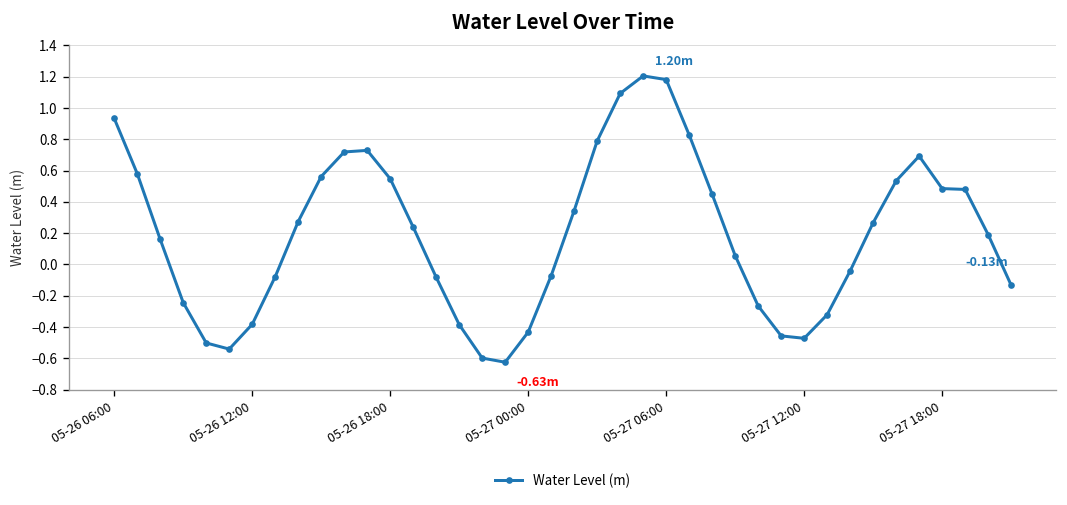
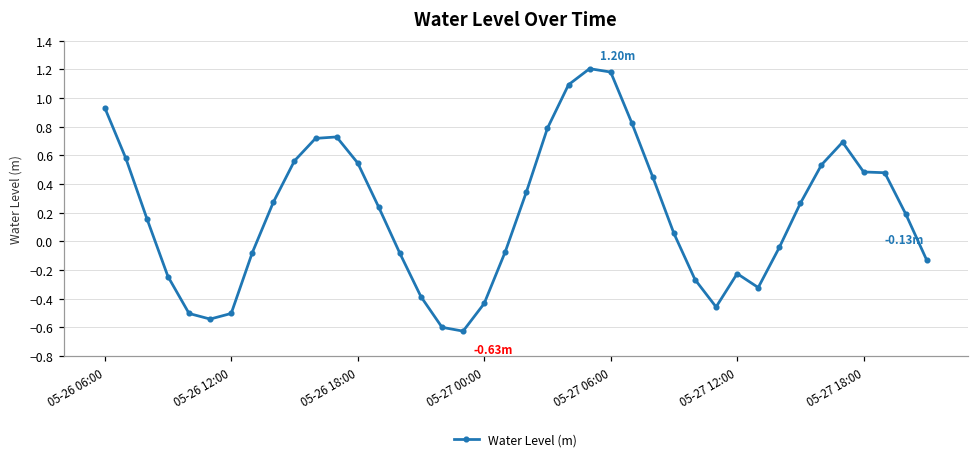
  {
    "05-26 06:00": 0.93,
-   "05-26 12:00": -0.38,
+   "05-26 12:00": -0.50,
    "05-26 18:00": 0.55,
    "05-27 00:00": -0.43,
-   "05-27 12:00": -0.47,
+   "05-27 12:00": -0.22,
    "05-27 18:00": 0.48
  }
